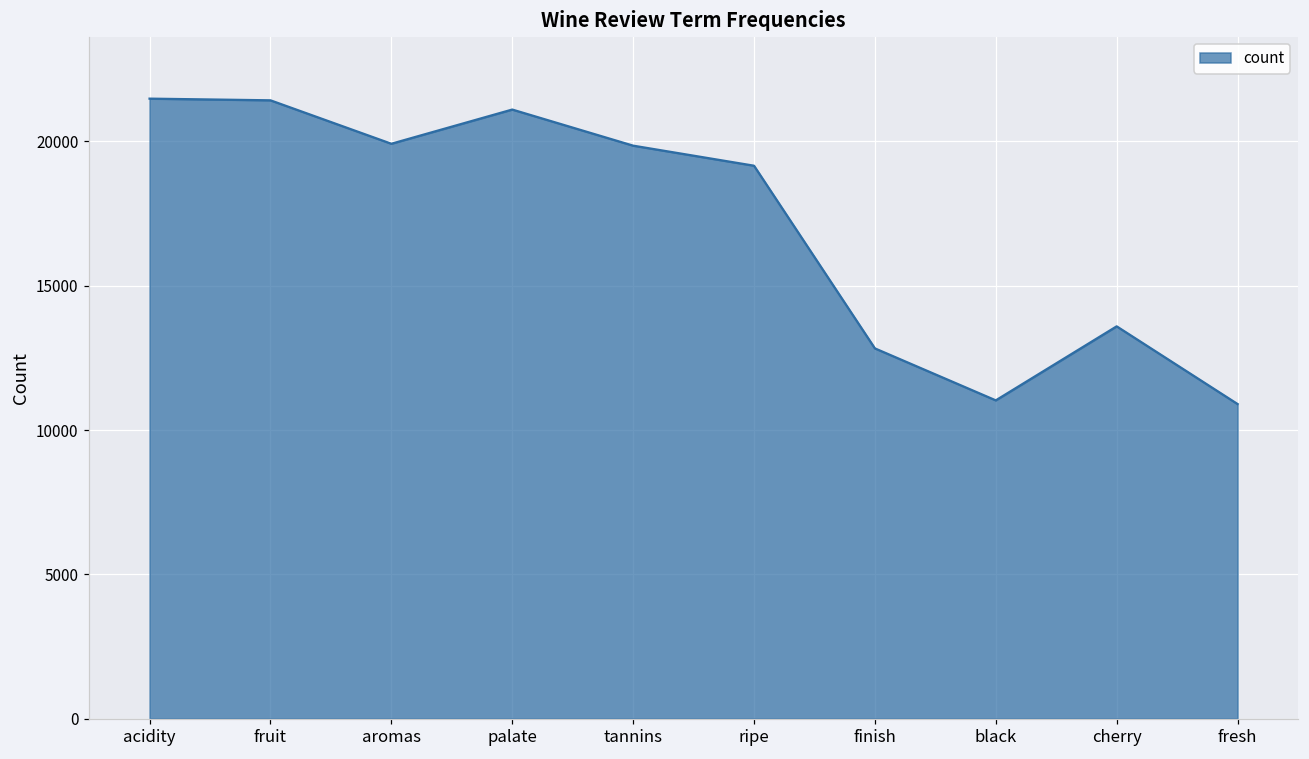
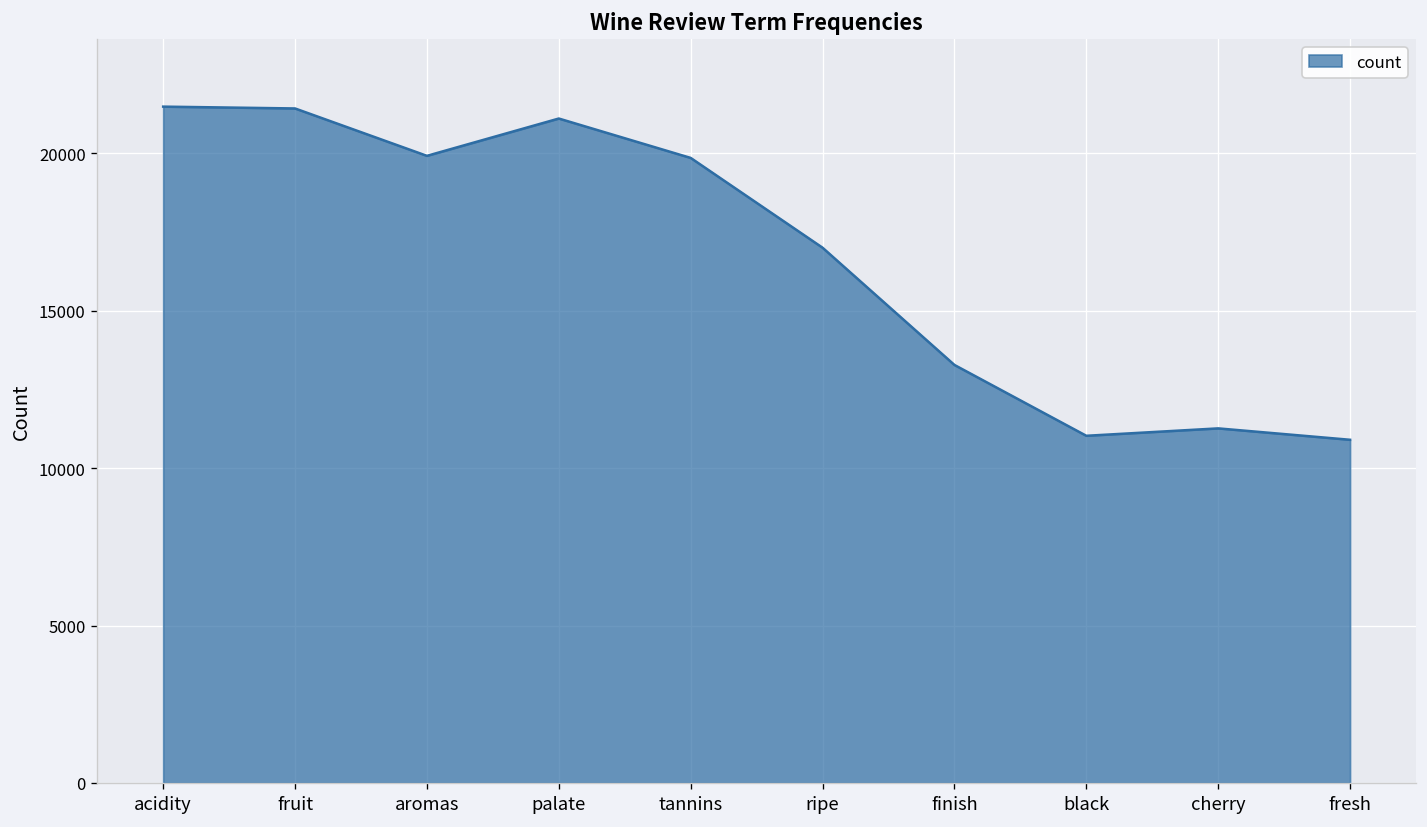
  {
    "acidity": 21500,
    "fruit": 21400,
    "aromas": 19900,
    "palate": 21100,
    "tannins": 19900,
-   "ripe": 19200,
-   "finish": 12800,
+   "ripe": 17000,
+   "finish": 13300,
    "black": 11000,
-   "cherry": 13600,
+   "cherry": 11300,
    "fresh": 10900
  }
